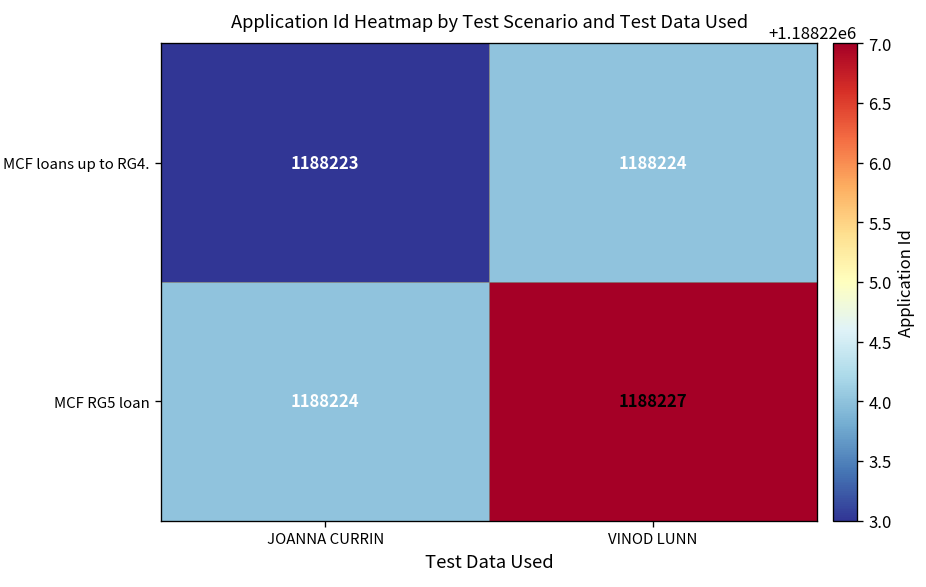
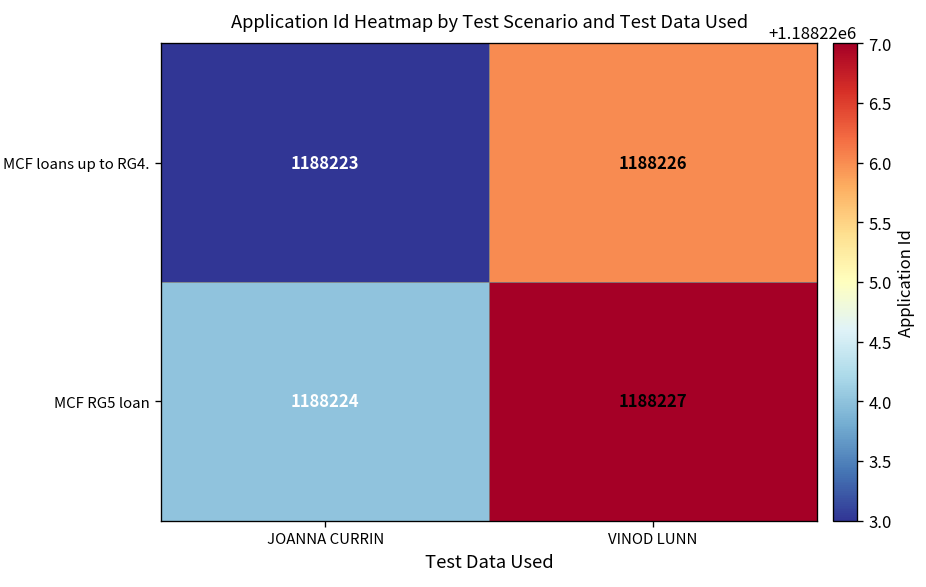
  {
    "MCF loans up to RG4.": {
      "JOANNA CURRIN": 1188223,
-     "VINOD LUNN": 1188224
+     "VINOD LUNN": 1188226
    },
    "MCF RG5 loan": {
      "JOANNA CURRIN": 1188224,
      "VINOD LUNN": 1188227
    }
  }
